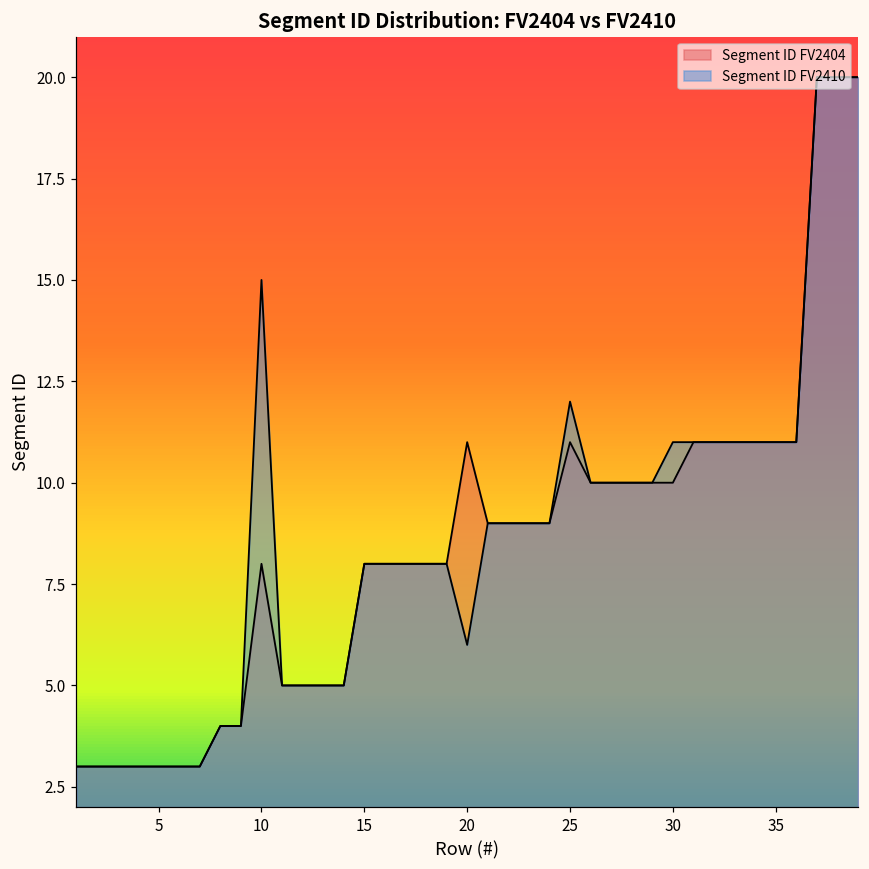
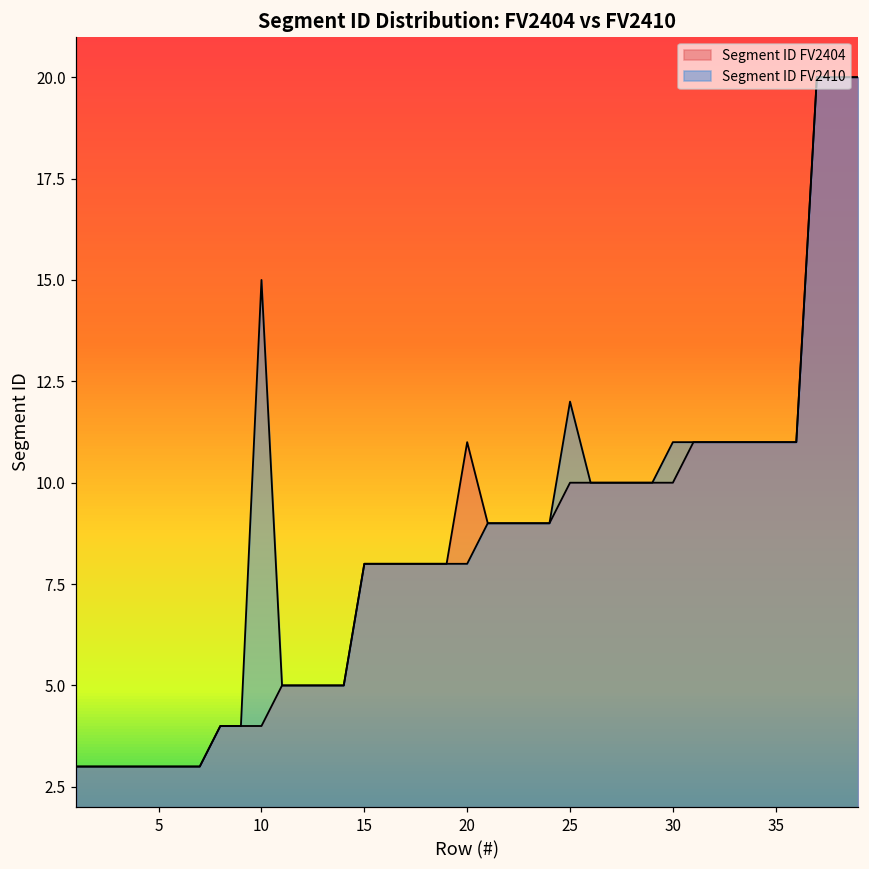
  {
    "Segment ID FV2404": {
-     "10": 8,
+     "10": 4,
      "20": 11,
-     "25": 11,
+     "25": 10,
      "30": 10
    },
    "Segment ID FV2410": {
      "10": 15,
-     "20": 6,
+     "20": 8,
      "25": 12,
      "30": 11
    }
  }
